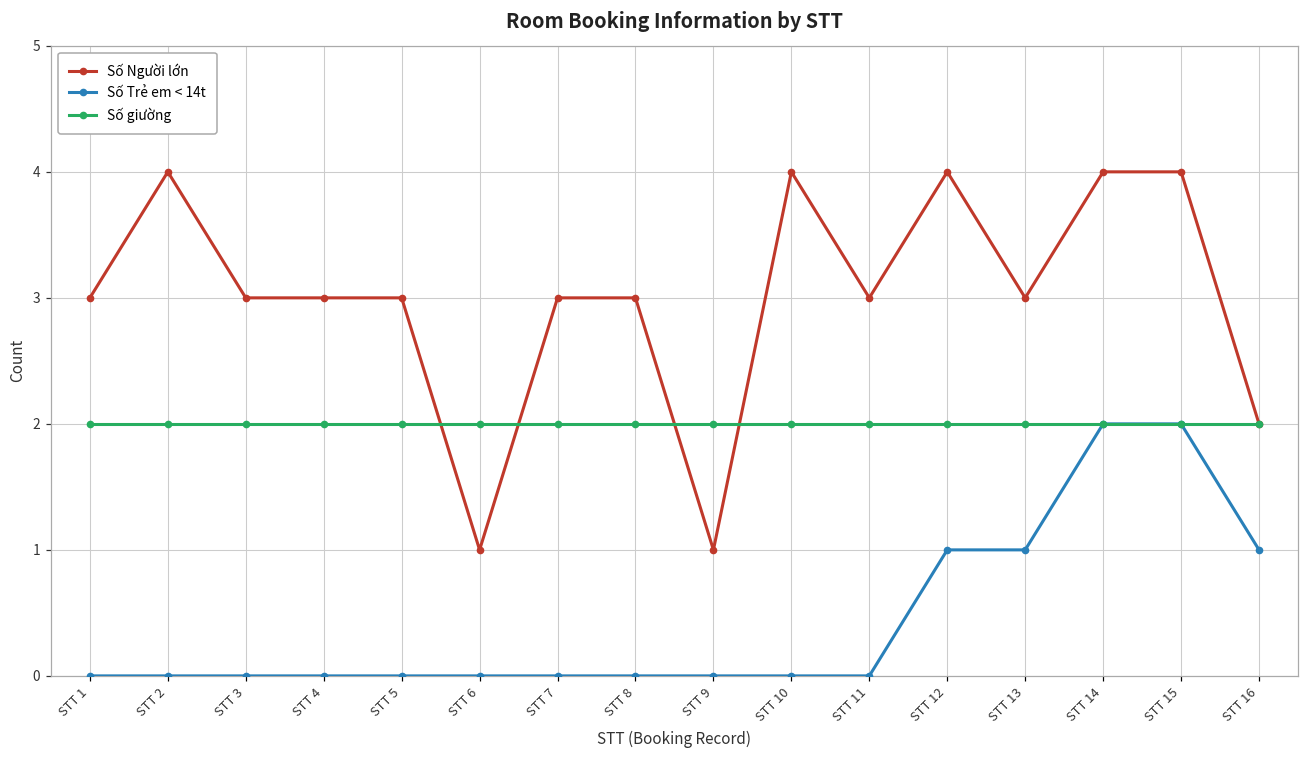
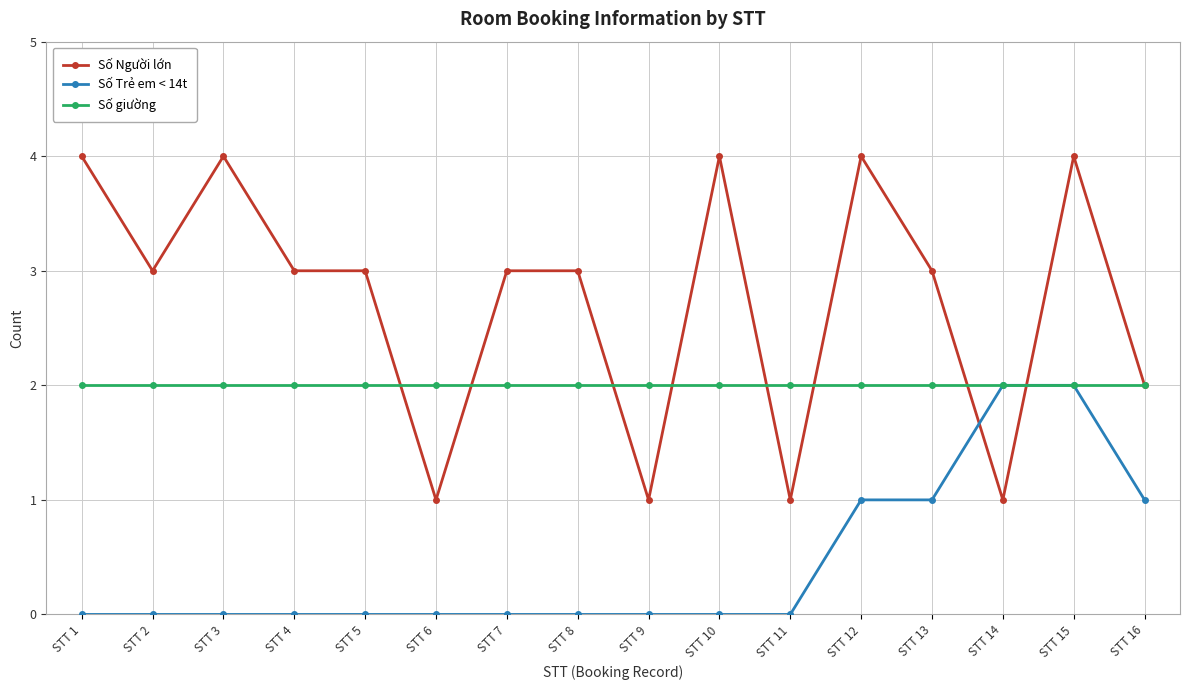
  {
    "Số Người lớn": {
-     "STT 1": 3,
-     "STT 2": 4,
-     "STT 3": 3,
+     "STT 1": 4,
+     "STT 2": 3,
+     "STT 3": 4,
      "STT 4": 3,
      "STT 5": 3,
      "STT 6": 1,
      "STT 7": 3,
      "STT 8": 3,
      "STT 9": 1,
      "STT 10": 4,
-     "STT 11": 3,
+     "STT 11": 1,
      "STT 12": 4,
      "STT 13": 3,
-     "STT 14": 4,
+     "STT 14": 1,
      "STT 15": 4
    },
    "Số Trẻ em < 14t": {
      "STT 1": 0,
      "STT 2": 0,
      "STT 3": 0,
      "STT 4": 0,
      "STT 5": 0,
      "STT 6": 0,
      "STT 7": 0,
      "STT 8": 0,
      "STT 9": 0,
      "STT 10": 0,
      "STT 11": 0,
      "STT 12": 1,
      "STT 13": 1,
      "STT 16": 1
    },
    "Số giường": {
      "STT 1": 2,
      "STT 2": 2,
      "STT 3": 2,
      "STT 4": 2,
      "STT 5": 2,
      "STT 6": 2,
      "STT 7": 2,
      "STT 8": 2,
      "STT 9": 2,
      "STT 10": 2,
      "STT 11": 2,
      "STT 12": 2,
      "STT 13": 2
    }
  }
